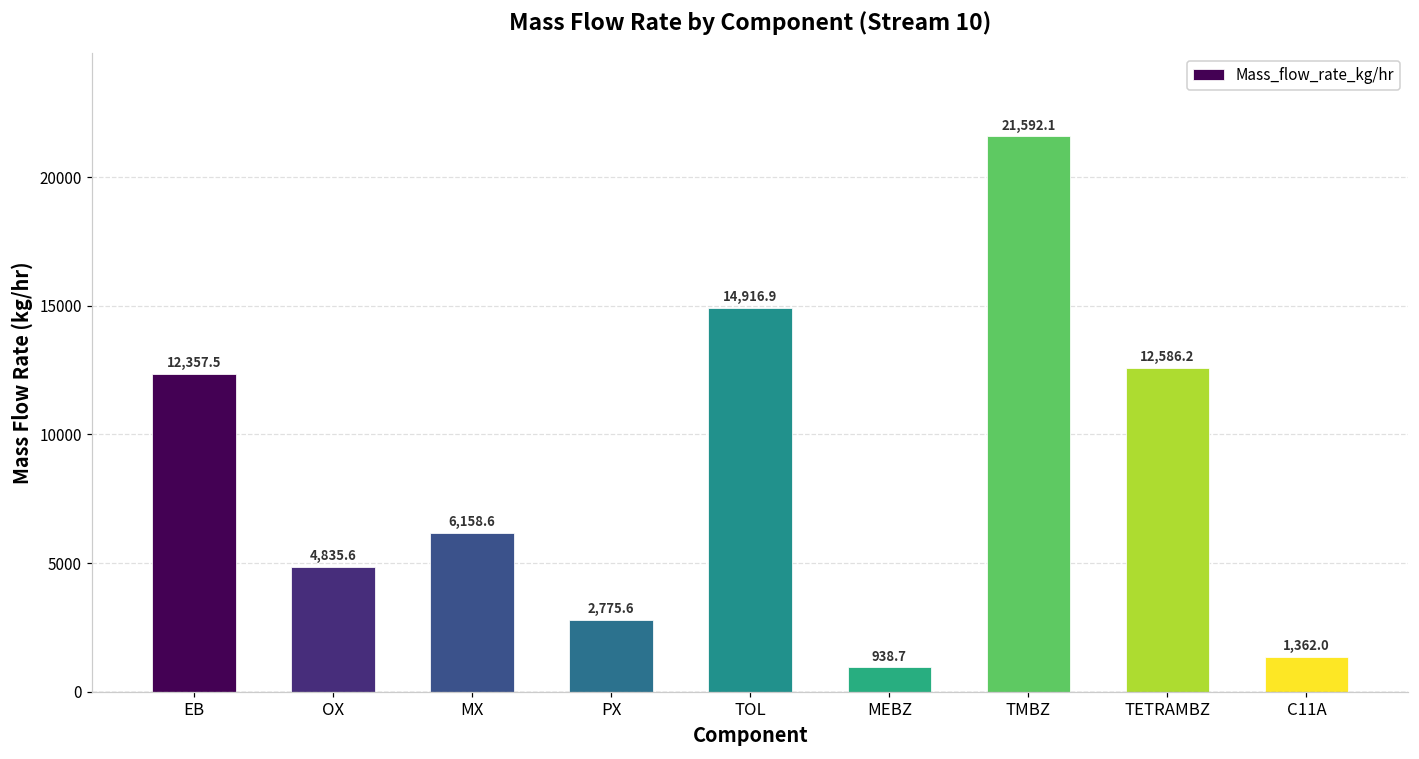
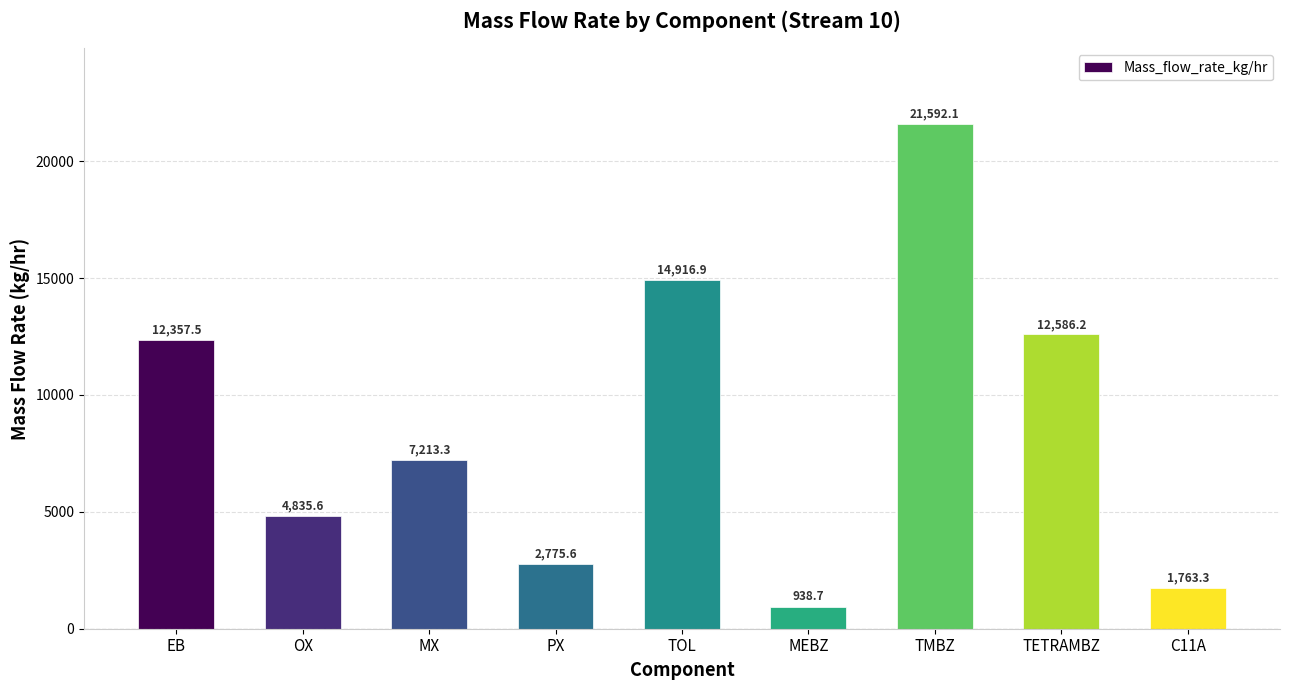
  {
    "EB": "12,357.5",
    "OX": "4,835.6",
-   "MX": "6,158.6",
+   "MX": "7,213.3",
    "PX": "2,775.6",
    "TOL": "14,916.9",
    "MEBZ": "938.7",
    "TMBZ": "21,592.1",
    "TETRAMBZ": "12,586.2",
-   "C11A": "1,362.0"
+   "C11A": "1,763.3"
  }
